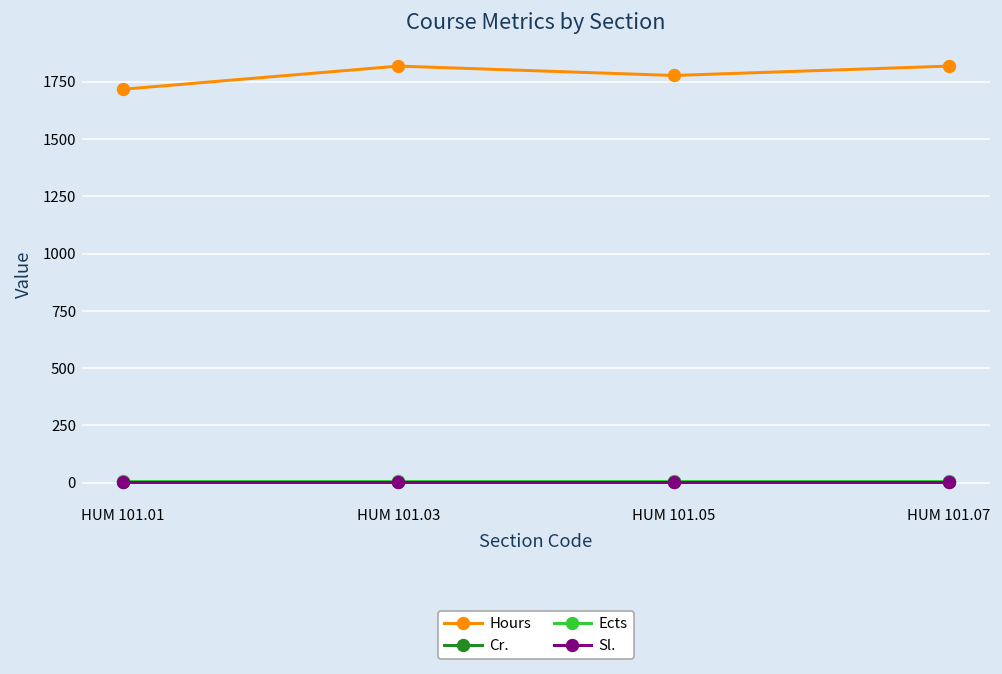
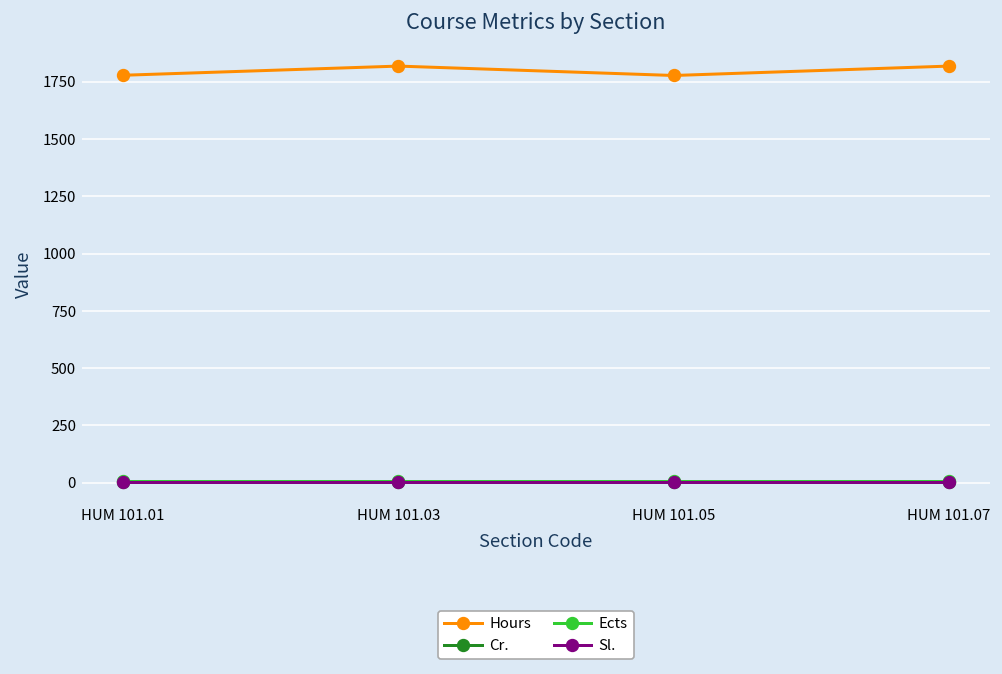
  {
    "Hours": {
-     "HUM 101.01": 1720,
+     "HUM 101.01": 1780,
      "HUM 101.03": 1820,
      "HUM 101.05": 1780,
      "HUM 101.07": 1820
    }
  }
